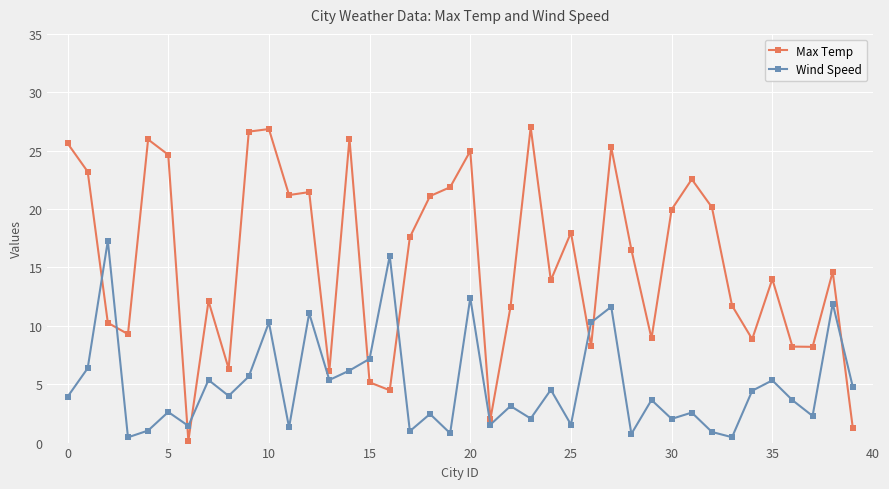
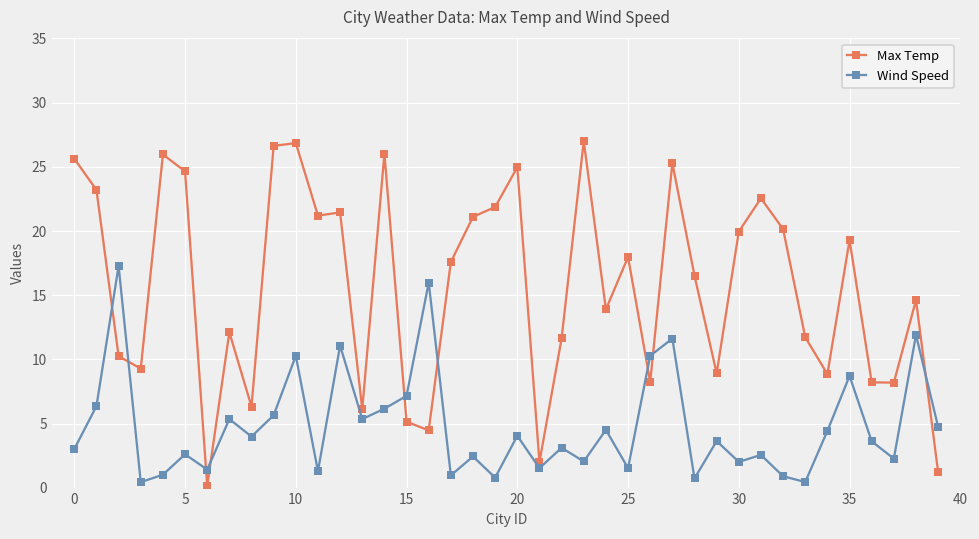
  {
    "Max Temp": {
      "0": 25.6,
      "5": 24.7,
      "10": 26.9,
      "15": 5.2,
      "20": 25.0,
      "25": 18.0,
      "30": 20.0,
-     "35": 14.0
+     "35": 19.3
    },
    "Wind Speed": {
-     "0": 3.9,
+     "0": 3.0,
      "5": 2.6,
      "10": 10.3,
      "15": 7.2,
-     "20": 12.4,
+     "20": 4.1,
      "25": 1.5,
      "30": 2.0,
-     "35": 5.3
+     "35": 8.7
    }
  }
